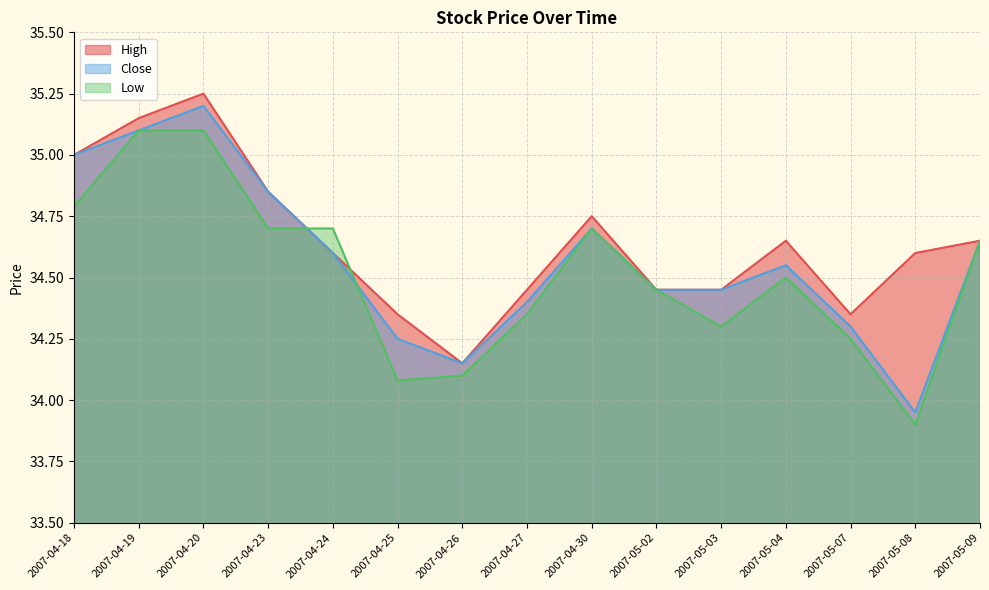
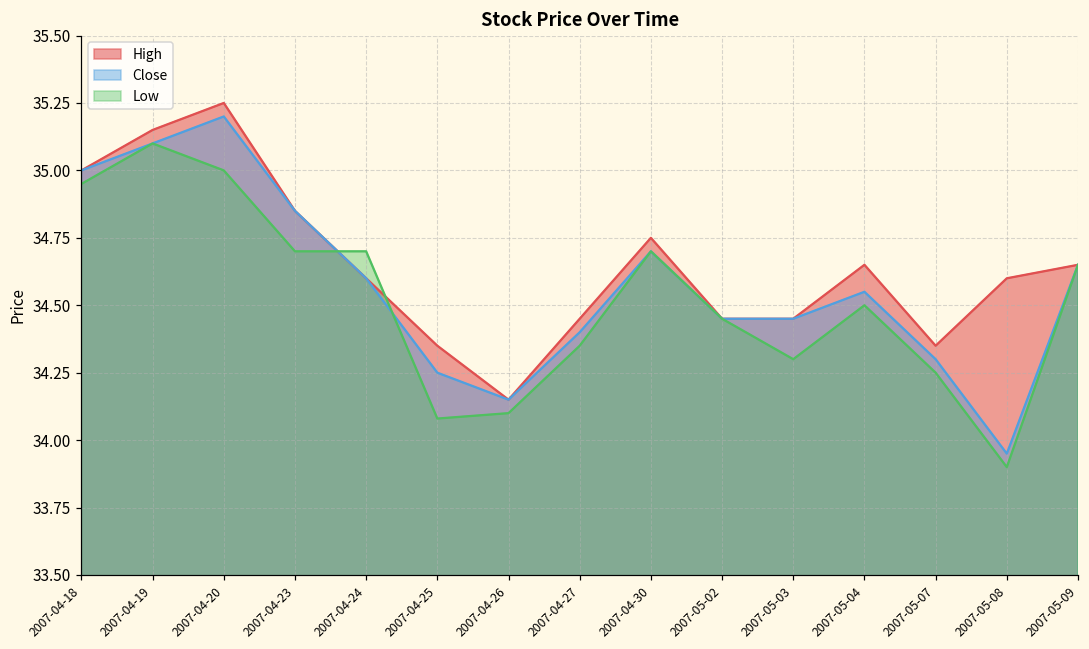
  {
    "High": {
      "2007-04-19": 35.15,
      "2007-04-20": 35.25,
      "2007-04-25": 34.35,
      "2007-04-27": 34.45,
      "2007-04-30": 34.75,
      "2007-05-04": 34.65,
      "2007-05-07": 34.35,
      "2007-05-08": 34.60
    },
    "Close": {
      "2007-04-20": 35.20,
      "2007-04-25": 34.25,
      "2007-04-27": 34.40,
      "2007-05-04": 34.55,
      "2007-05-07": 34.30,
      "2007-05-08": 33.95
    },
    "Low": {
-     "2007-04-18": 34.79,
-     "2007-04-20": 35.1,
+     "2007-04-18": 34.95,
+     "2007-04-20": 35.0,
      "2007-04-23": 34.70,
      "2007-04-24": 34.70,
      "2007-04-25": 34.08,
      "2007-04-26": 34.10,
      "2007-04-27": 34.35,
      "2007-05-03": 34.30,
      "2007-05-04": 34.50,
      "2007-05-07": 34.25,
      "2007-05-08": 33.90
    }
  }
